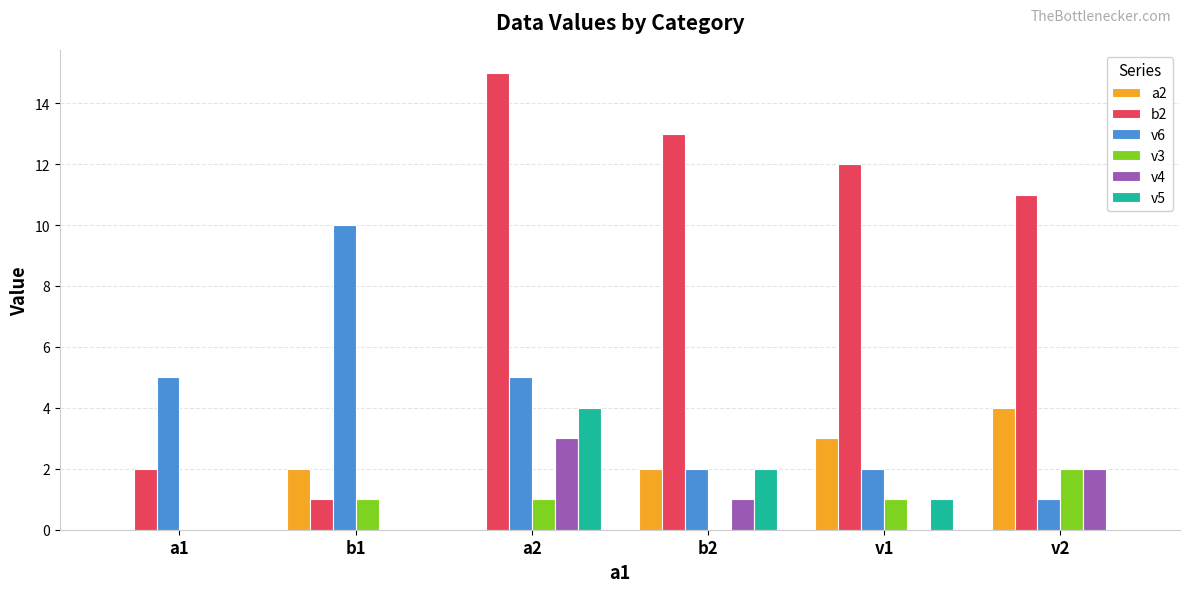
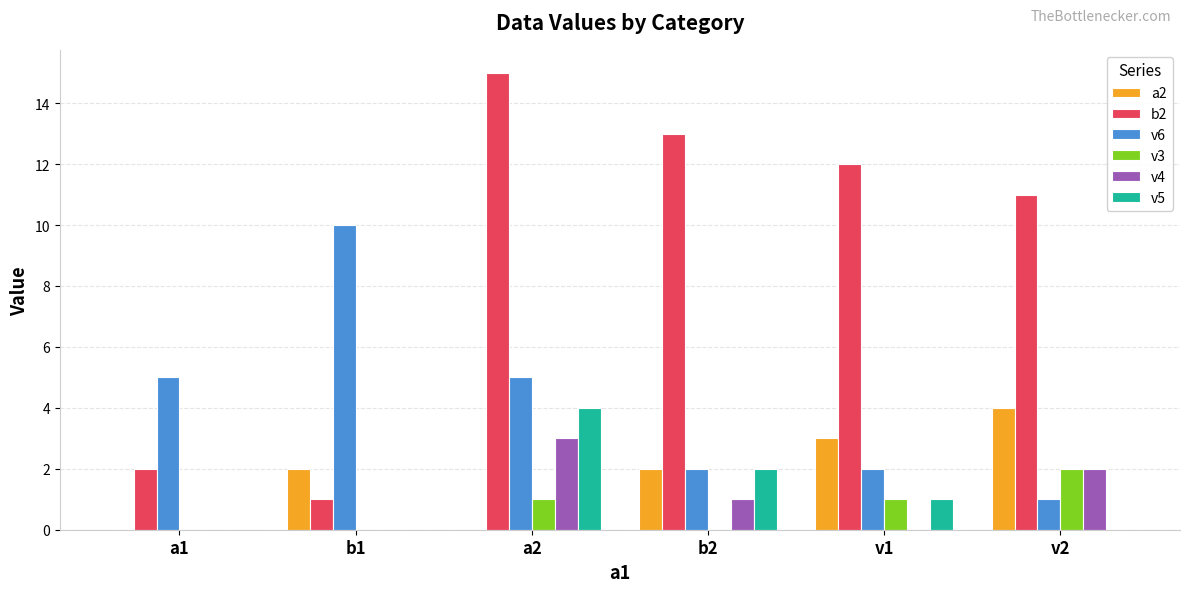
  {
    "a2": {
      "a1": 0,
      "b1": 2,
      "a2": 0,
      "b2": 2,
      "v1": 3,
      "v2": 4
    },
    "b2": {
      "a1": 2,
      "b1": 1,
      "a2": 15,
      "b2": 13,
      "v1": 12,
      "v2": 11
    },
    "v6": {
      "a1": 5,
      "b1": 10,
      "a2": 5,
      "b2": 2,
      "v1": 2,
      "v2": 1
    },
    "v3": {
      "a1": 0,
-     "b1": 1,
+     "b1": 0,
      "a2": 1,
      "b2": 0,
      "v1": 1,
      "v2": 2
    },
    "v4": {
      "a1": 0,
      "b1": 0,
      "a2": 3,
      "b2": 1,
      "v1": 0,
      "v2": 2
    },
    "v5": {
      "a1": 0,
      "b1": 0,
      "a2": 4,
      "b2": 2,
      "v1": 1,
      "v2": 0
    }
  }
